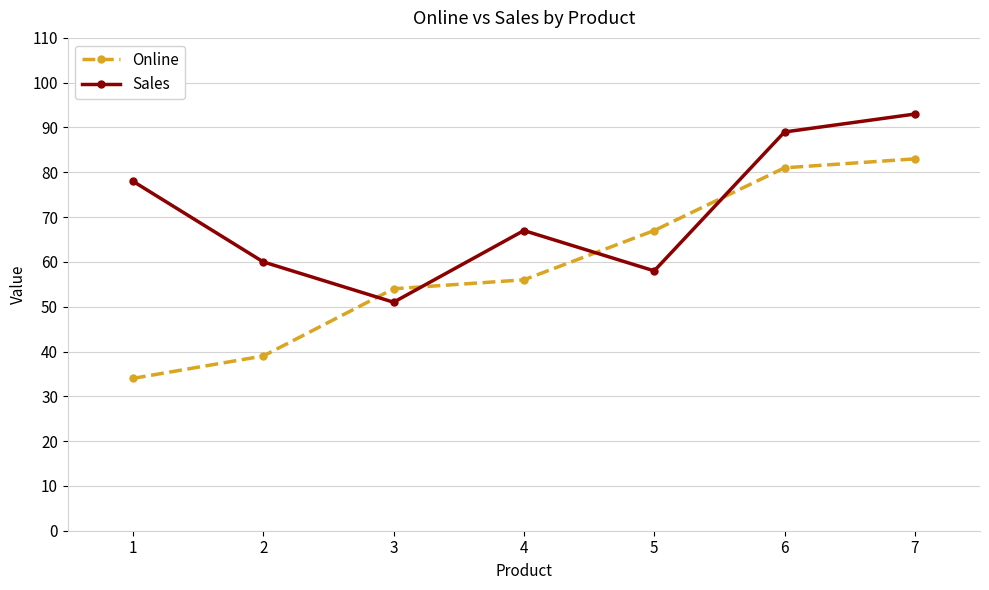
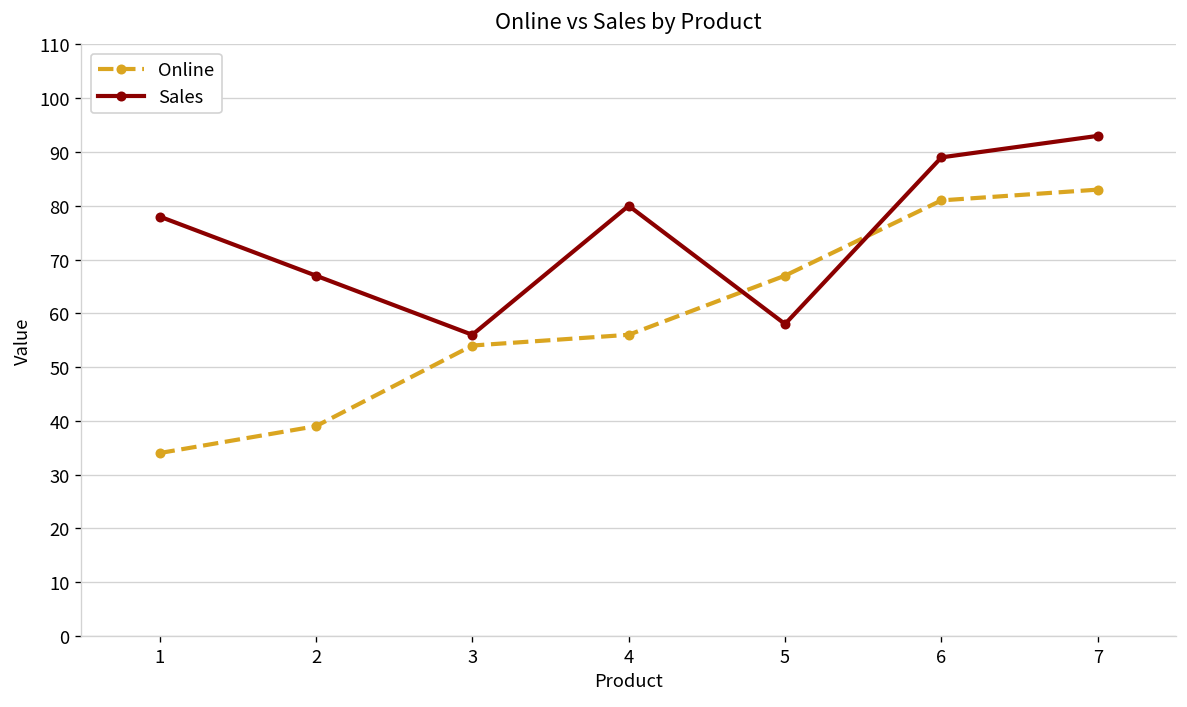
  {
    "Online": {
      "1": 34,
      "2": 39,
      "3": 54,
      "4": 56,
      "5": 67,
      "6": 81,
      "7": 83
    },
    "Sales": {
      "1": 78,
-     "2": 60,
-     "3": 51,
-     "4": 67,
+     "2": 67,
+     "3": 56,
+     "4": 80,
      "5": 58,
      "6": 89,
      "7": 93
    }
  }
